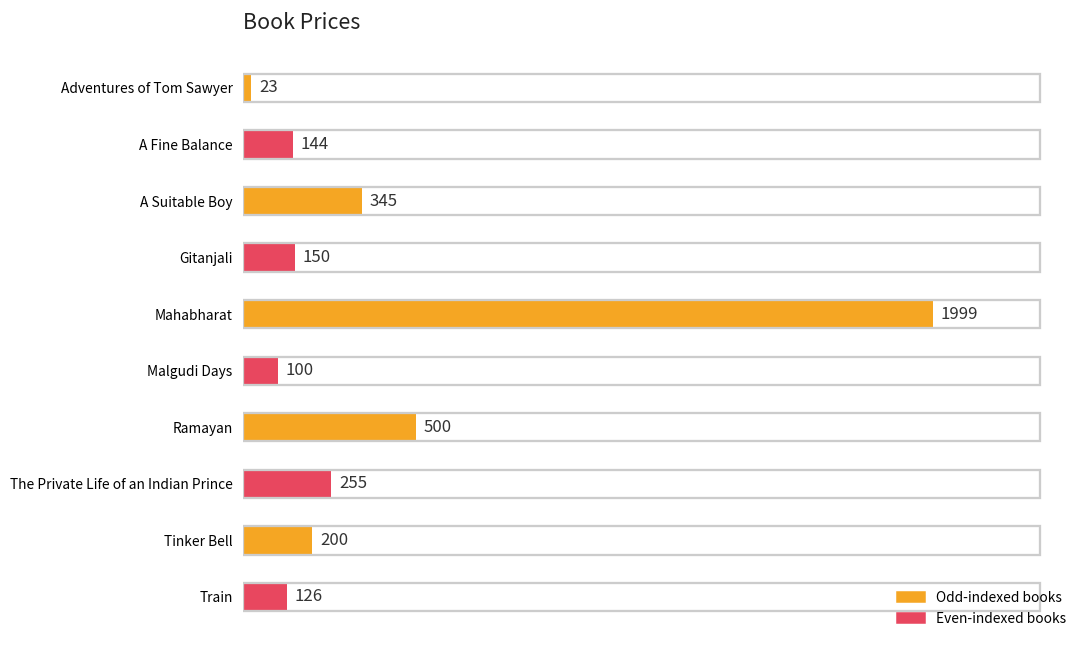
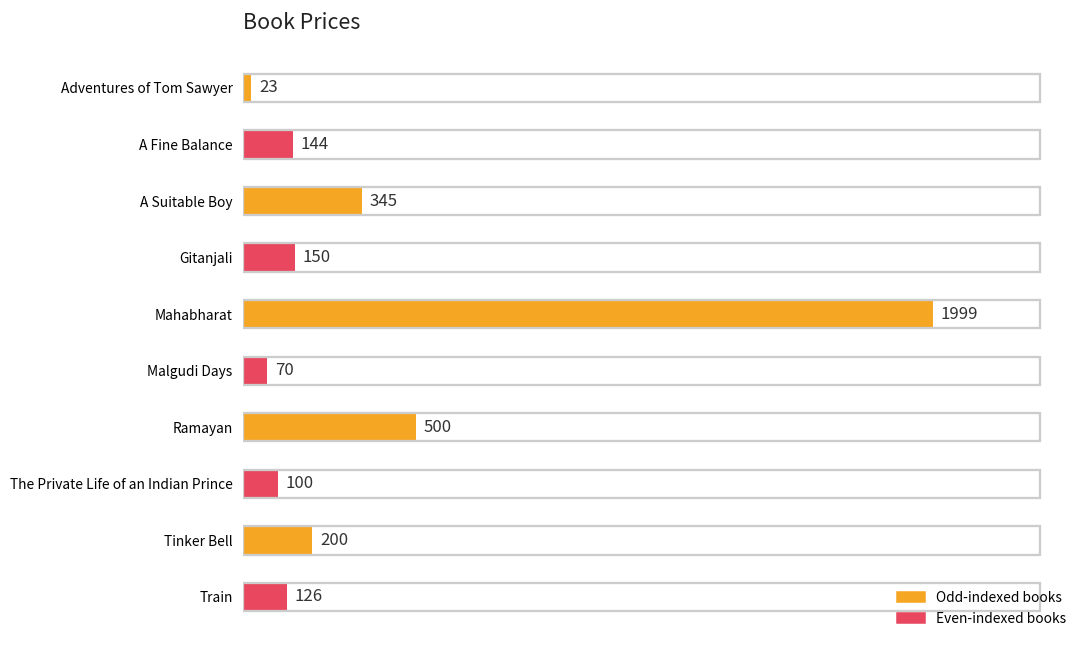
  {
    "Adventures of Tom Sawyer": 23,
    "A Fine Balance": 144,
    "A Suitable Boy": 345,
    "Gitanjali": 150,
    "Mahabharat": 1999,
-   "Malgudi Days": 100,
+   "Malgudi Days": 70,
    "Ramayan": 500,
-   "The Private Life of an Indian Prince": 255,
+   "The Private Life of an Indian Prince": 100,
    "Tinker Bell": 200,
    "Train": 126
  }
